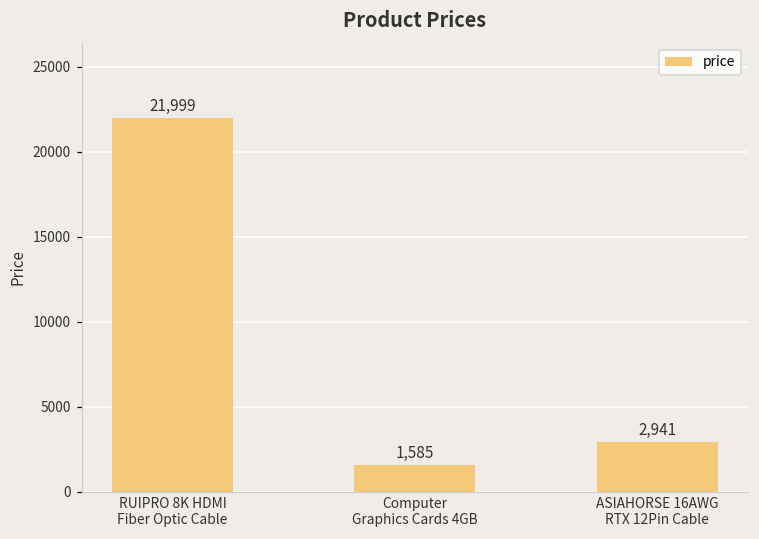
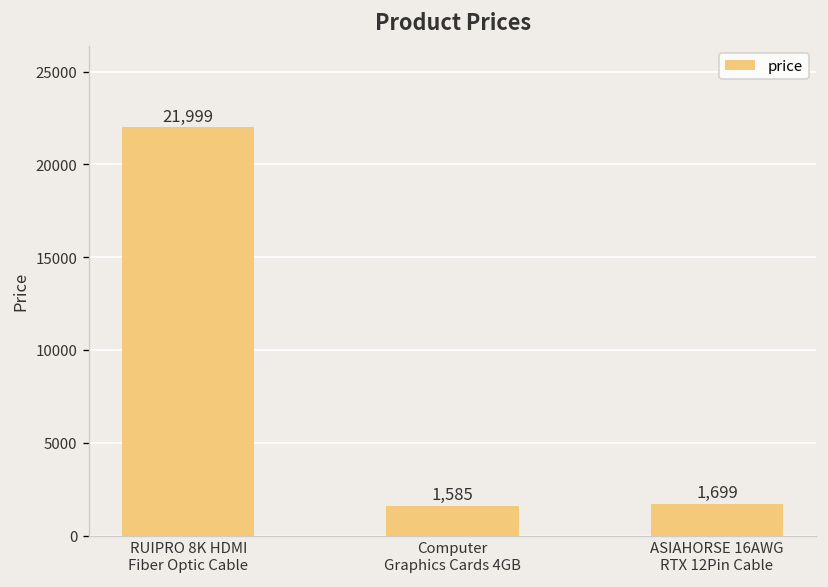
  {
    "RUIPRO 8K HDMI Fiber Optic Cable": "21,999",
    "Computer Graphics Cards 4GB": "1,585",
-   "ASIAHORSE 16AWG RTX 12Pin Cable": "2,941"
+   "ASIAHORSE 16AWG RTX 12Pin Cable": "1,699"
  }
